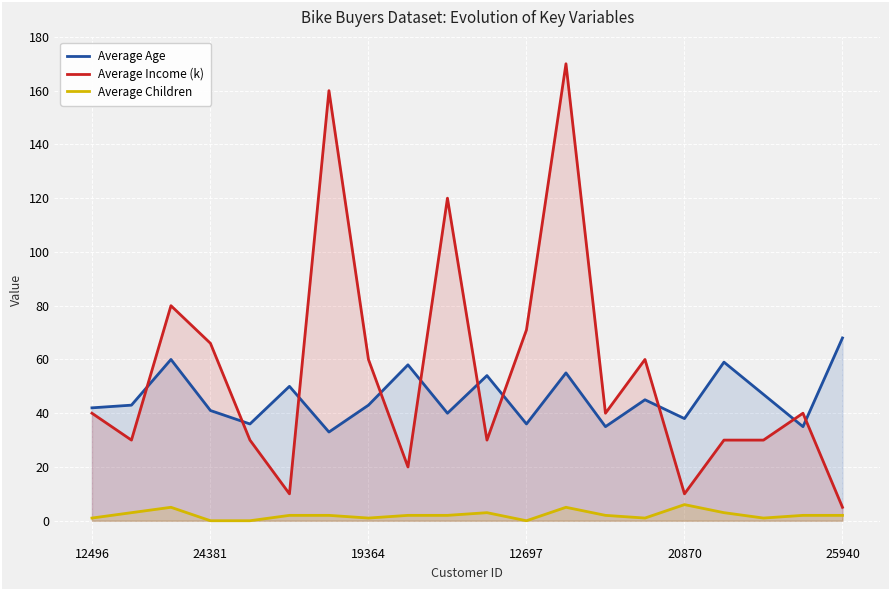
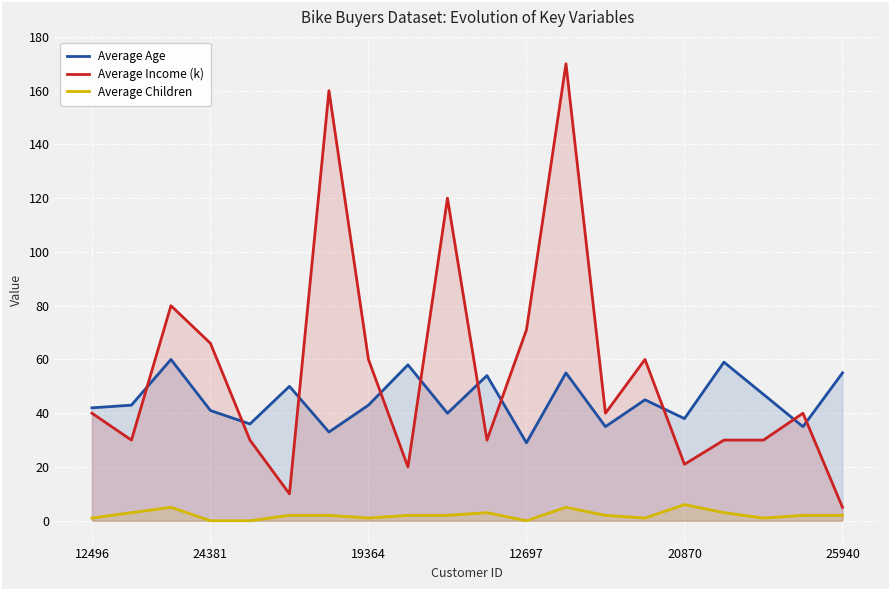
  {
    "Average Age": {
      "12496": 42,
      "24381": 41,
      "19364": 43,
-     "12697": 36,
+     "12697": 29,
      "20870": 38,
-     "25940": 68
+     "25940": 55
    },
    "Average Income (k)": {
      "12496": 40,
      "24381": 66,
      "19364": 60,
      "12697": 71,
-     "20870": 10,
+     "20870": 21,
      "25940": 5
    },
    "Average Children": {
      "12496": 1,
      "24381": 0,
      "19364": 1,
      "12697": 0,
      "20870": 6,
      "25940": 2
    }
  }
